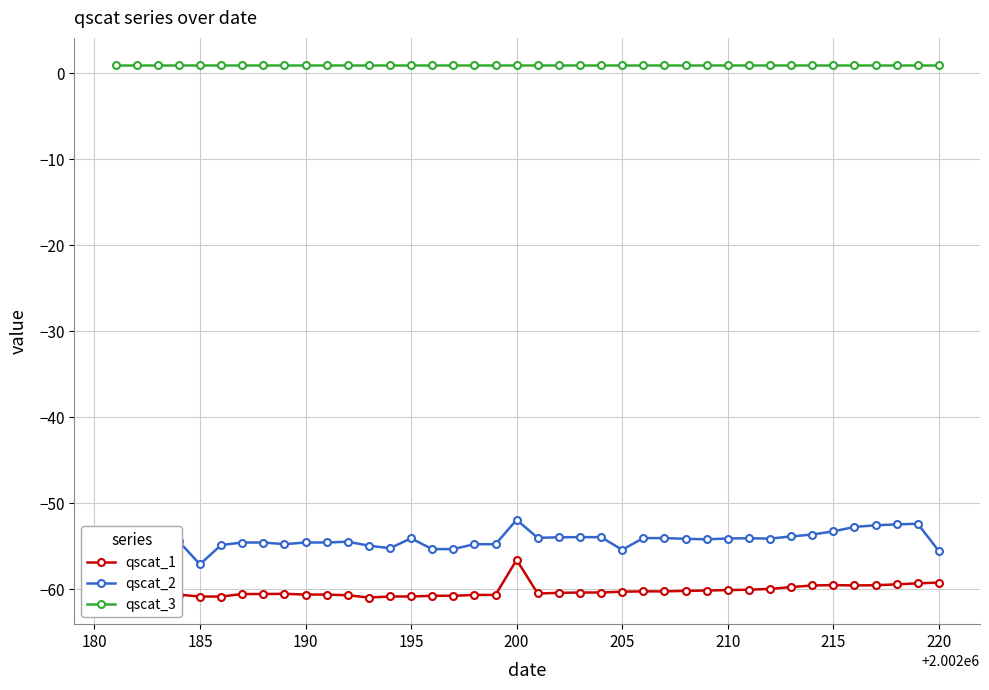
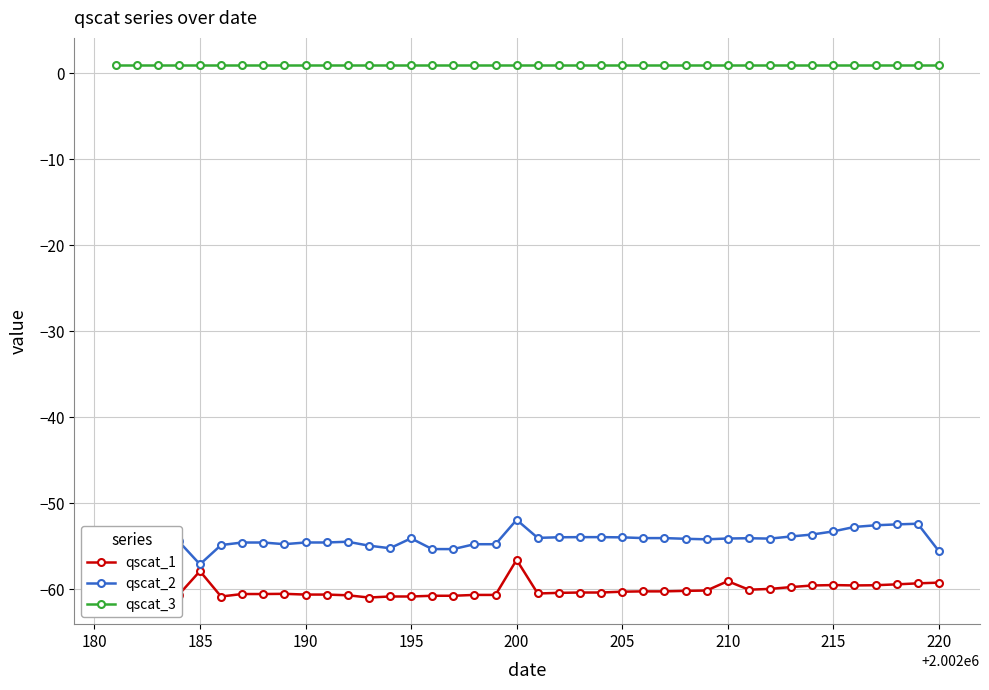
  {
    "qscat_1": {
-     "185": -61,
+     "185": -58,
      "190": -61,
      "195": -61,
      "200": -57,
      "205": -60,
-     "210": -60,
+     "210": -59,
      "215": -59,
      "220": -59
    },
    "qscat_2": {
      "185": -57,
      "190": -55,
      "195": -54,
      "200": -52,
-     "205": -55,
+     "205": -54,
      "210": -54,
      "215": -53,
      "220": -56
    },
    "qscat_3": {
      "185": 1,
      "190": 1,
      "195": 1,
      "200": 1,
      "205": 1,
      "210": 1,
      "215": 1,
      "220": 1
    }
  }
